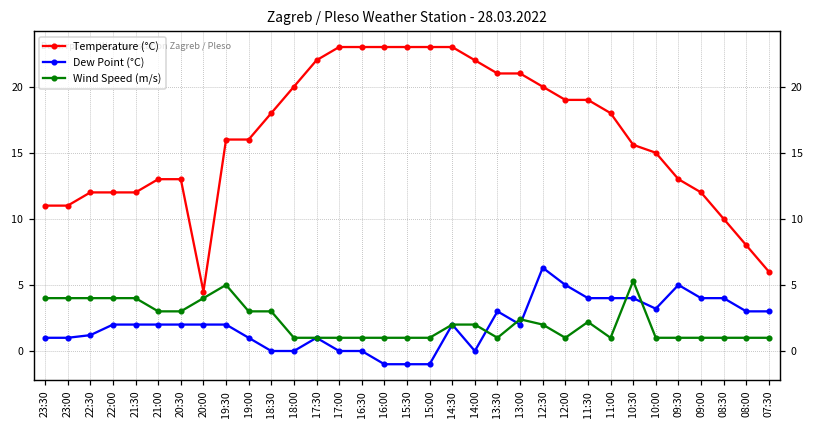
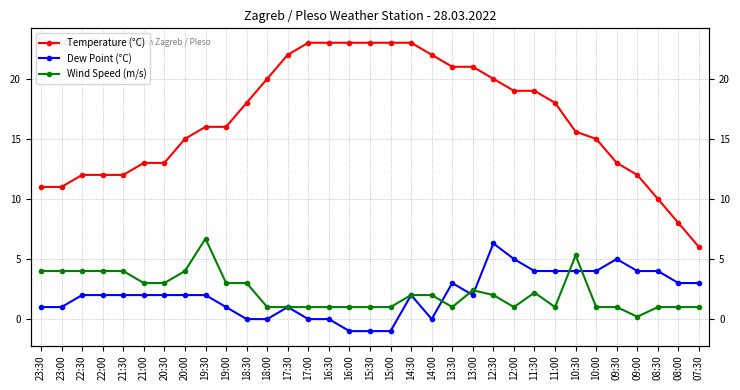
  {
    "Temperature (°C)": {
      "23:30": 11.0,
      "23:00": 11.0,
      "22:30": 12.0,
      "22:00": 12.0,
      "21:30": 12.0,
      "21:00": 13.0,
      "20:30": 13.0,
-     "20:00": 4.5,
+     "20:00": 15.0,
      "19:30": 16.0,
      "19:00": 16.0,
      "18:30": 18.0,
      "18:00": 20.0,
      "17:30": 22.0,
      "17:00": 23.0,
      "16:30": 23.0,
      "16:00": 23.0,
      "15:30": 23.0,
      "15:00": 23.0,
      "14:30": 23.0,
      "14:00": 22.0,
      "13:30": 21.0,
      "13:00": 21.0,
      "12:30": 20.0,
      "12:00": 19.0,
      "11:30": 19.0,
      "11:00": 18.0,
      "10:30": 15.6,
      "10:00": 15.0,
      "09:30": 13.0,
      "09:00": 12.0,
      "08:30": 10.0,
      "08:00": 8.0,
      "07:30": 6.0
    },
    "Dew Point (°C)": {
      "23:30": 1.0,
      "23:00": 1.0,
-     "22:30": 1.2,
+     "22:30": 2.0,
      "22:00": 2.0,
      "21:30": 2.0,
      "21:00": 2.0,
      "20:30": 2.0,
      "20:00": 2.0,
      "19:30": 2.0,
      "19:00": 1.0,
      "18:30": 0.0,
      "18:00": 0.0,
      "17:00": 0.0,
      "16:30": 0.0,
      "16:00": -1.0,
      "15:30": -1.0,
      "15:00": -1.0,
      "14:00": 0.0,
      "13:30": 3.0,
      "13:00": 2.0,
      "12:30": 6.3,
      "12:00": 5.0,
      "11:30": 4.0,
      "11:00": 4.0,
      "10:30": 4.0,
-     "10:00": 3.2,
+     "10:00": 4.0,
      "09:30": 5.0,
      "09:00": 4.0,
      "08:30": 4.0,
      "08:00": 3.0,
      "07:30": 3.0
    },
    "Wind Speed (m/s)": {
      "23:30": 4.0,
      "23:00": 4.0,
      "22:30": 4.0,
      "22:00": 4.0,
      "21:30": 4.0,
      "21:00": 3.0,
      "20:30": 3.0,
      "20:00": 4.0,
-     "19:30": 5.0,
+     "19:30": 6.7,
      "19:00": 3.0,
      "18:30": 3.0,
      "18:00": 1.0,
      "17:00": 1.0,
      "16:30": 1.0,
      "16:00": 1.0,
      "15:30": 1.0,
      "15:00": 1.0,
      "14:00": 2.0,
      "13:30": 1.0,
      "13:00": 2.4,
      "12:30": 2.0,
      "12:00": 1.0,
      "11:30": 2.2,
      "11:00": 1.0,
      "10:30": 5.3,
      "10:00": 1.0,
      "09:30": 1.0,
-     "09:00": 1.0,
+     "09:00": 0.2,
      "08:30": 1.0,
      "08:00": 1.0,
      "07:30": 1.0
    }
  }
